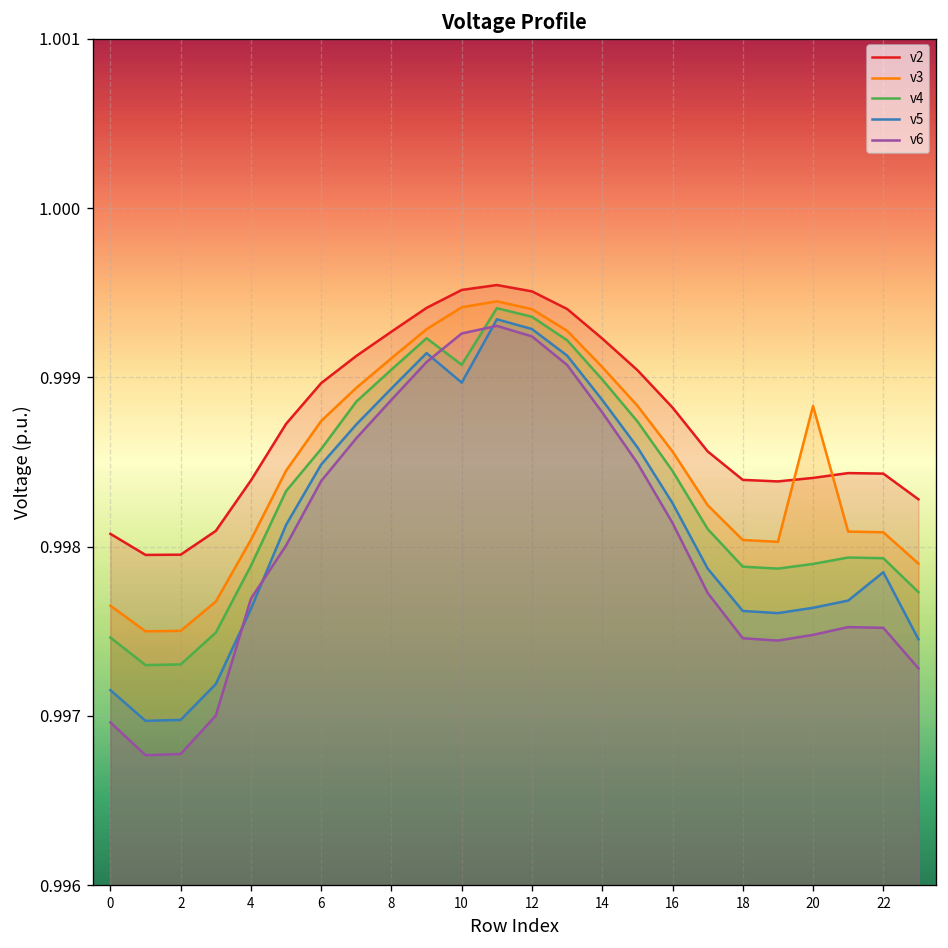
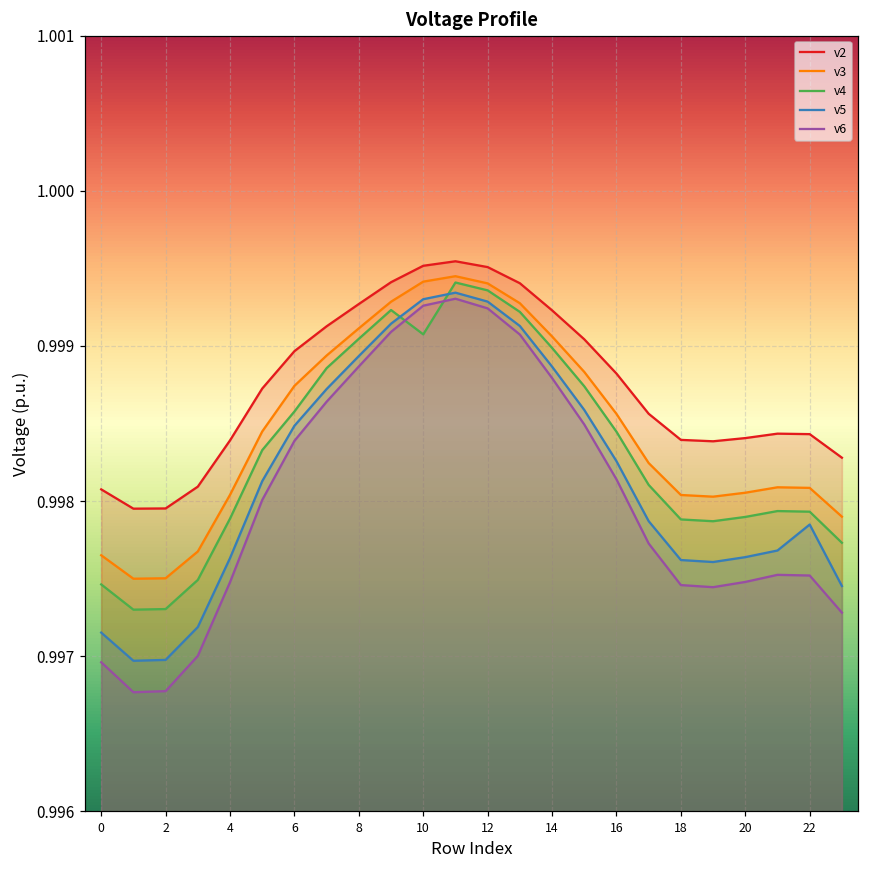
  {
    "v2": {
      "0": 0.99808,
      "2": 0.99795,
      "4": 0.99839,
      "6": 0.99897,
      "8": 0.99927,
      "10": 0.99952,
      "12": 0.99951,
      "14": 0.99923,
      "16": 0.99882,
      "18": 0.99839,
      "20": 0.99841,
      "22": 0.99843
    },
    "v3": {
      "0": 0.99765,
      "2": 0.99750,
      "4": 0.99804,
      "6": 0.99874,
      "8": 0.99911,
      "10": 0.99941,
      "12": 0.99940,
      "14": 0.99906,
      "16": 0.99856,
      "18": 0.99804,
-     "20": 0.99883,
+     "20": 0.99805,
      "22": 0.99809
    },
    "v4": {
      "0": 0.99746,
      "2": 0.99730,
      "4": 0.99789,
      "6": 0.99858,
      "8": 0.99905,
      "10": 0.99907,
      "12": 0.99936,
      "14": 0.99899,
      "16": 0.99845,
      "18": 0.99788,
      "20": 0.99790,
      "22": 0.99793
    },
    "v5": {
      "0": 0.99715,
      "2": 0.99698,
      "4": 0.99763,
      "6": 0.99849,
      "8": 0.99893,
-     "10": 0.99897,
+     "10": 0.99930,
      "12": 0.99929,
      "14": 0.99887,
      "16": 0.99826,
      "18": 0.99762,
      "20": 0.99764,
      "22": 0.99785
    },
    "v6": {
      "0": 0.99696,
      "2": 0.99678,
-     "4": 0.99769,
+     "4": 0.99748,
      "6": 0.99839,
      "8": 0.99887,
      "10": 0.99926,
      "12": 0.99924,
      "14": 0.99879,
      "16": 0.99814,
      "18": 0.99746,
      "20": 0.99748,
      "22": 0.99752
    }
  }
